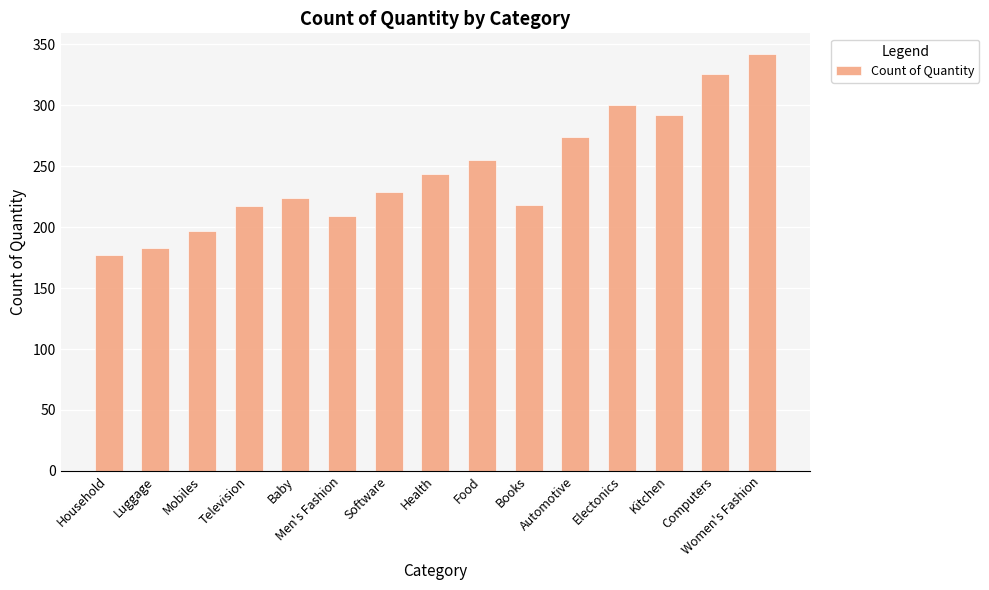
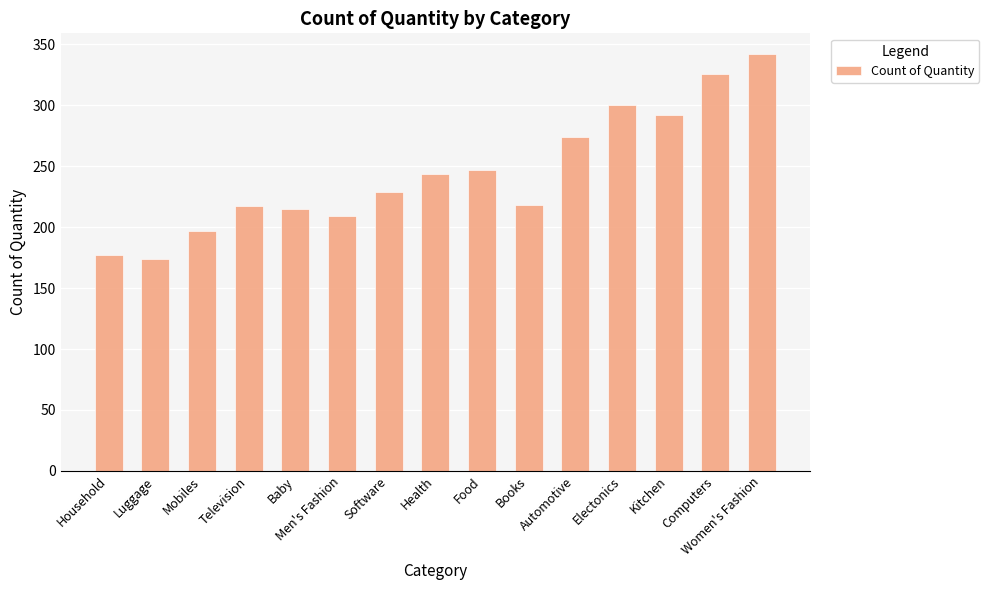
  {
    "Household": 177,
-   "Luggage": 183,
+   "Luggage": 174,
    "Mobiles": 197,
    "Television": 217,
-   "Baby": 224,
+   "Baby": 215,
    "Men's Fashion": 209,
    "Software": 229,
    "Health": 244,
-   "Food": 255,
+   "Food": 247,
    "Books": 218,
    "Automotive": 274,
    "Electonics": 300,
    "Kitchen": 292,
    "Computers": 326,
    "Women's Fashion": 342
  }
